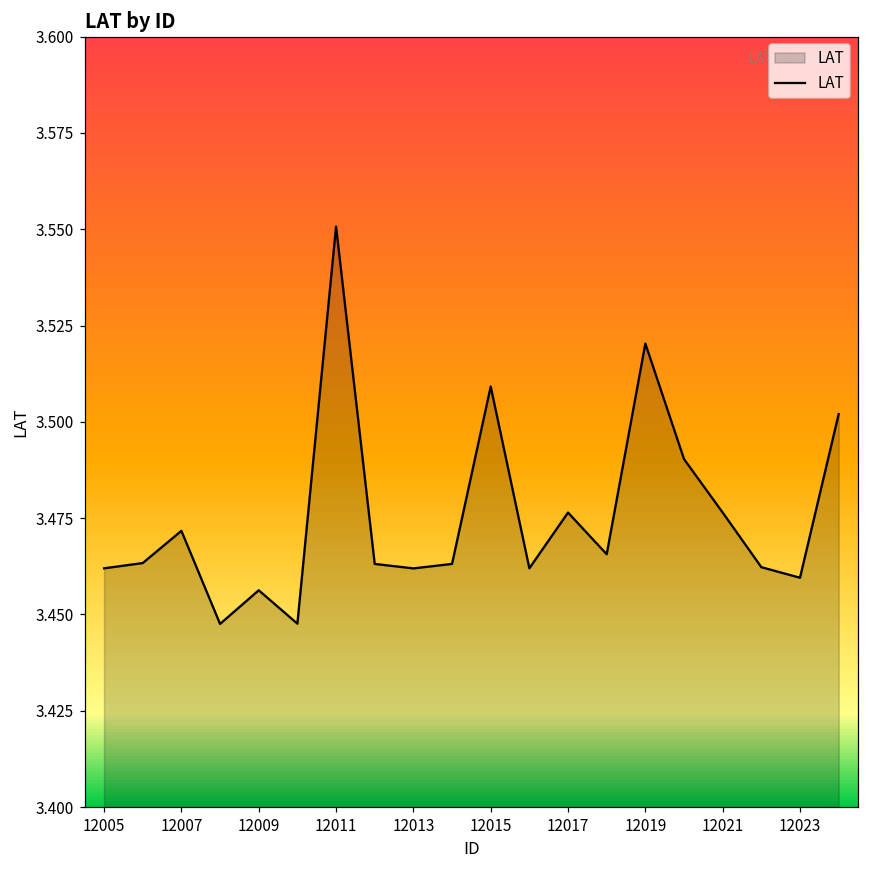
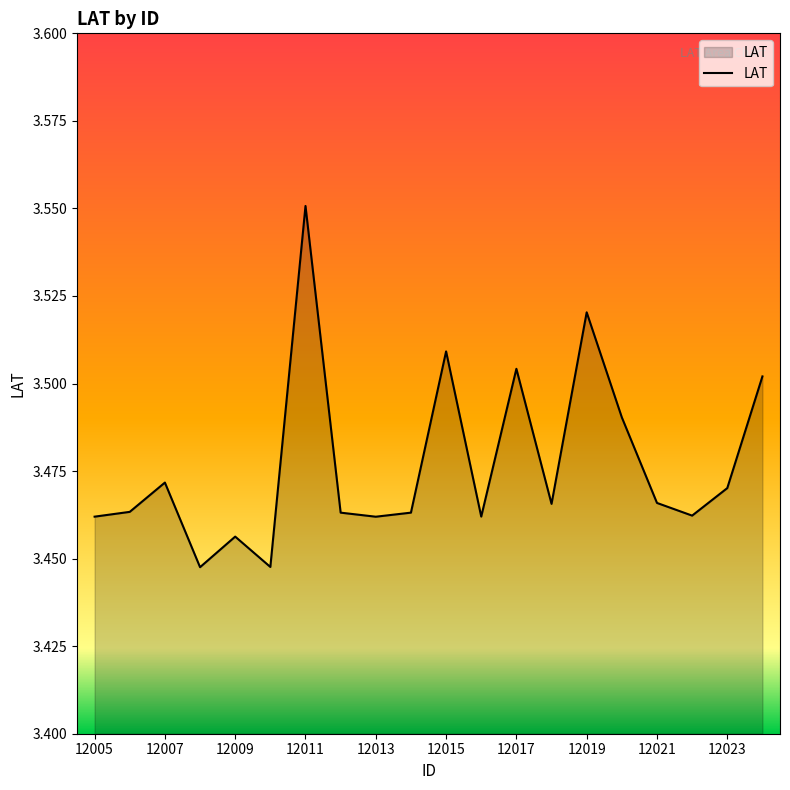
  {
    "12005": 3.462,
    "12007": 3.472,
    "12009": 3.456,
    "12011": 3.551,
    "12013": 3.462,
    "12015": 3.509,
-   "12017": 3.476,
+   "12017": 3.504,
    "12019": 3.520,
-   "12021": 3.476,
-   "12023": 3.460
+   "12021": 3.466,
+   "12023": 3.470
  }
